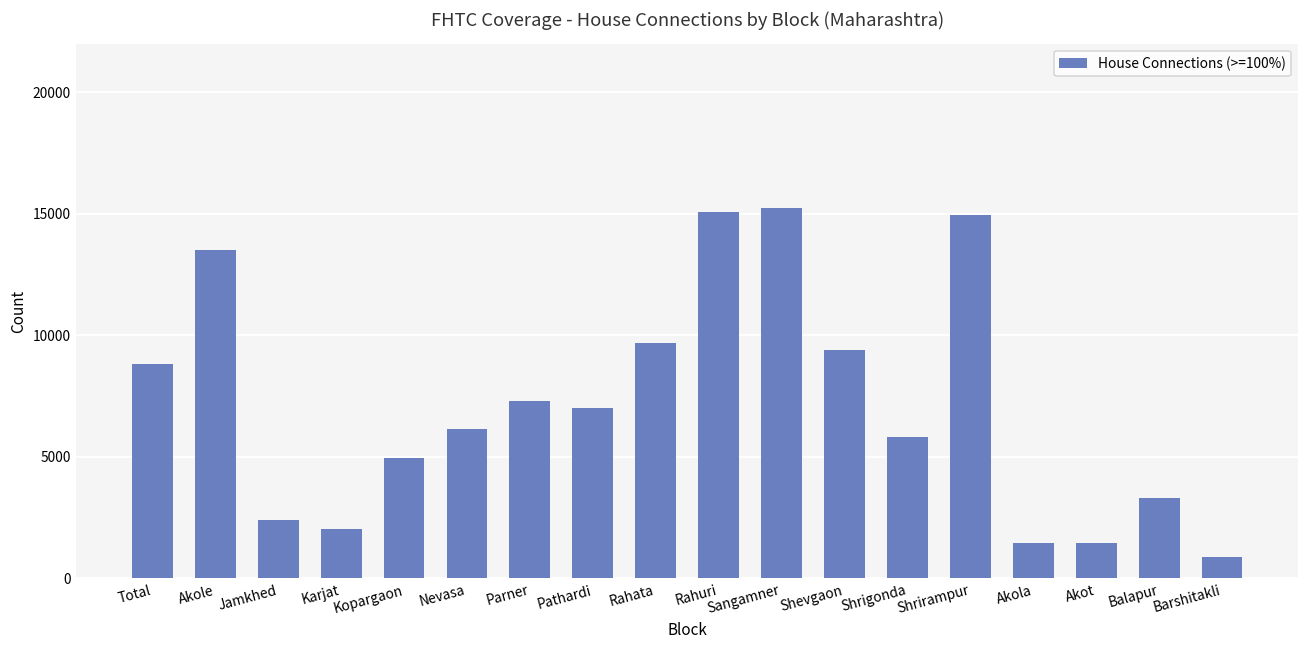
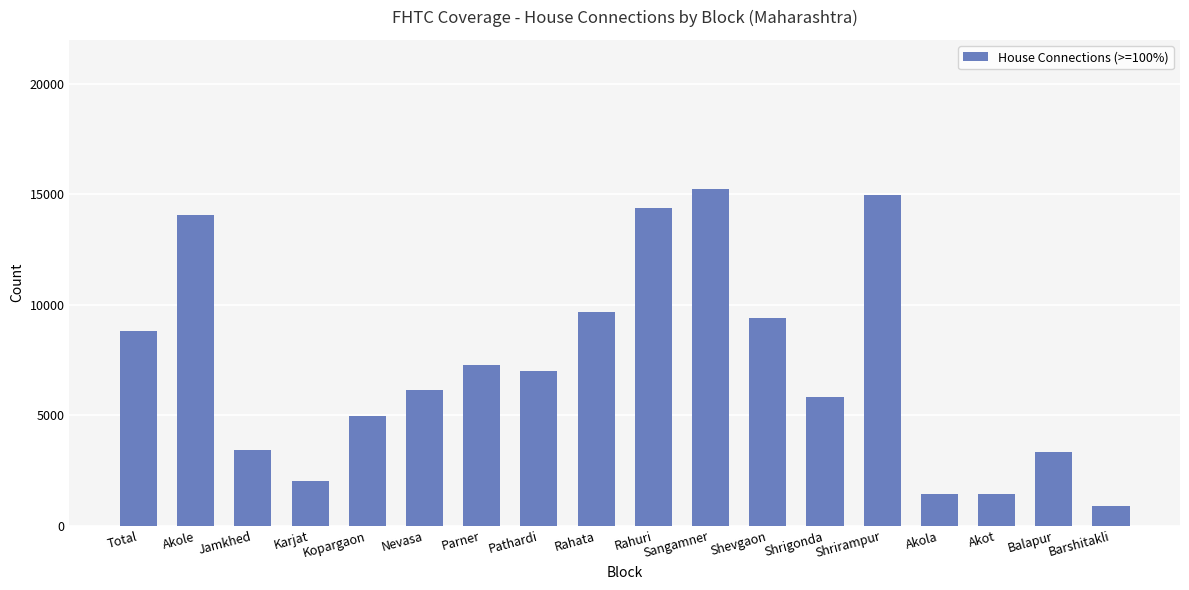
  {
    "Total": 8800,
-   "Akole": 13500,
-   "Jamkhed": 2400,
+   "Akole": 14100,
+   "Jamkhed": 3400,
    "Karjat": 2000,
    "Kopargaon": 4900,
    "Nevasa": 6200,
    "Parner": 7300,
    "Pathardi": 7000,
    "Rahata": 9700,
-   "Rahuri": 15100,
+   "Rahuri": 14400,
    "Sangamner": 15300,
    "Shevgaon": 9400,
    "Shrigonda": 5800,
    "Shrirampur": 15000,
    "Akola": 1500,
    "Akot": 1500,
    "Balapur": 3300,
    "Barshitakli": 900
  }
